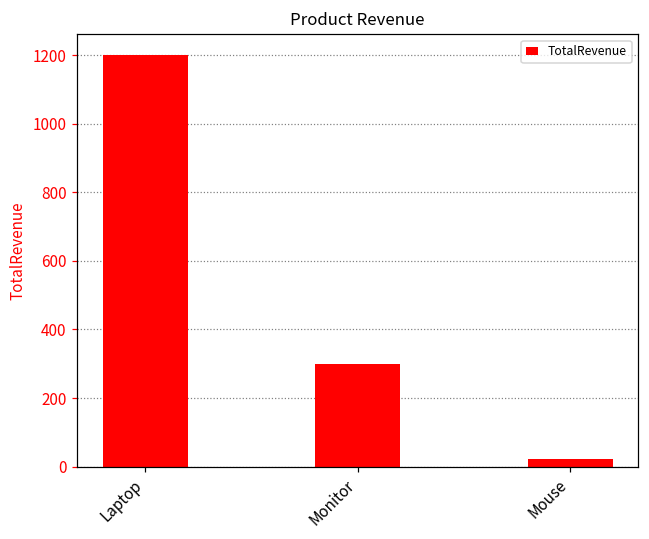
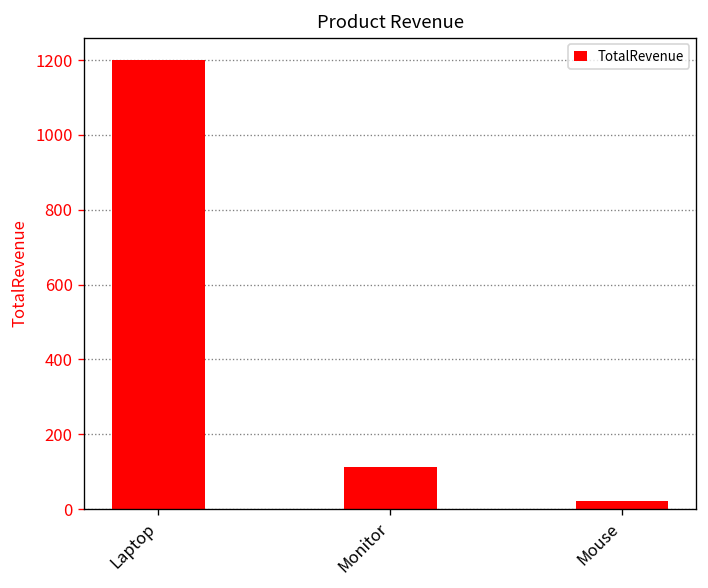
  {
    "Laptop": 1200,
-   "Monitor": 300,
+   "Monitor": 110,
    "Mouse": 20
  }
